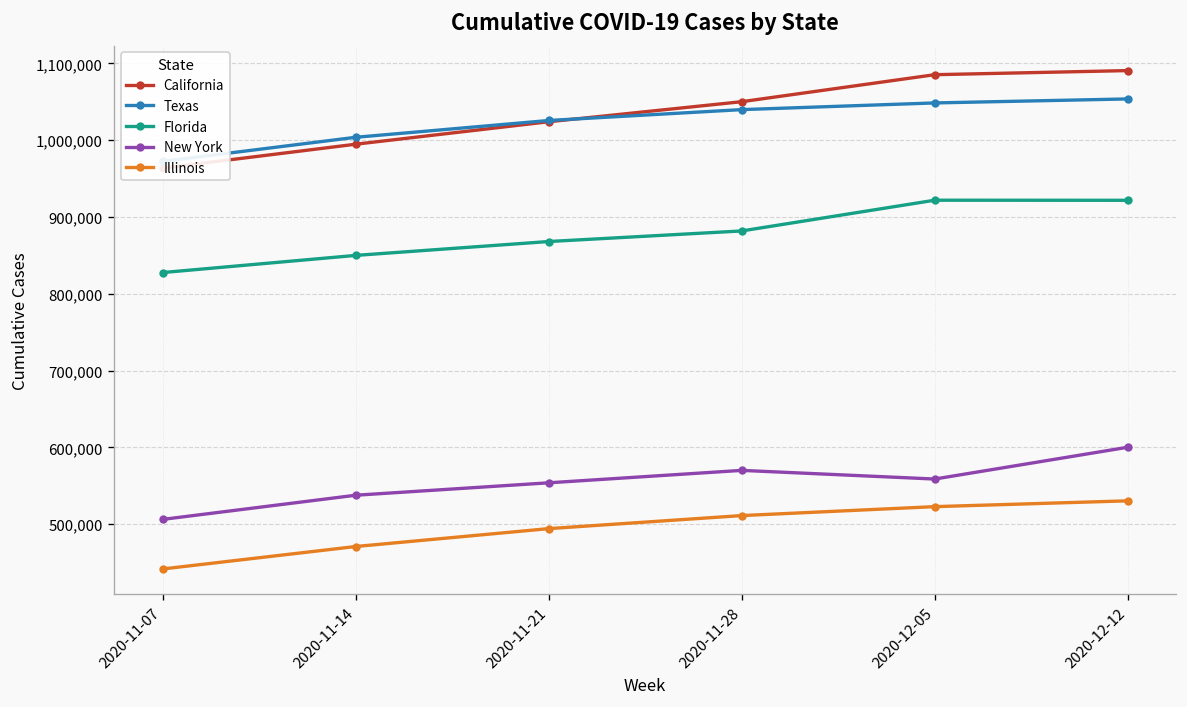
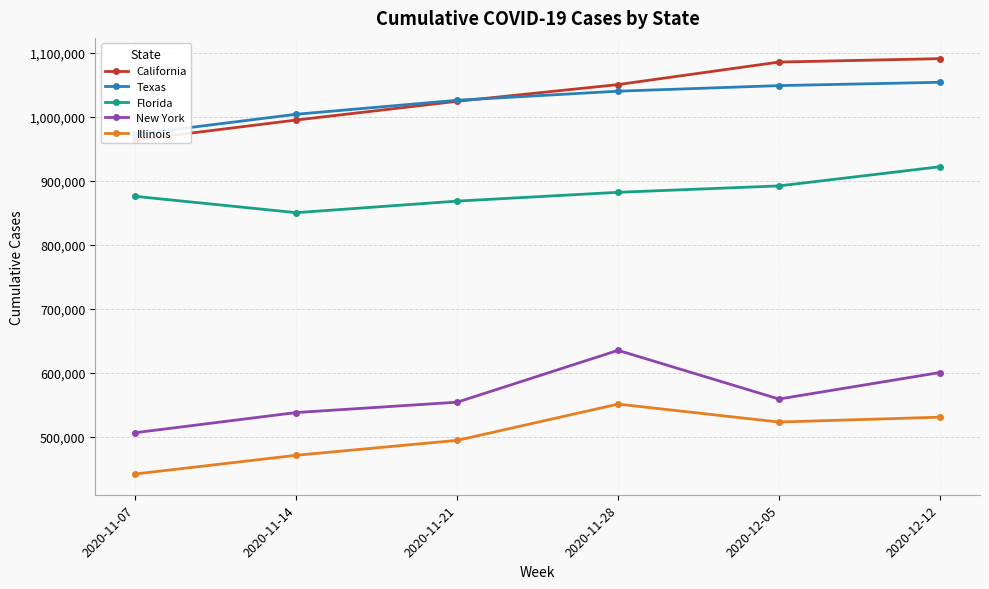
  {
    "California": {
      "2020-11-14": "990,000",
      "2020-11-28": "1,050,000",
      "2020-12-05": "1,090,000",
      "2020-12-12": "1,090,000"
    },
    "Texas": {
      "2020-11-14": "1,000,000",
      "2020-11-28": "1,040,000",
      "2020-12-05": "1,050,000",
      "2020-12-12": "1,050,000"
    },
    "Florida": {
-     "2020-11-07": "830,000",
+     "2020-11-07": "880,000",
      "2020-11-14": "850,000",
      "2020-11-21": "870,000",
      "2020-11-28": "880,000",
-     "2020-12-05": "920,000",
+     "2020-12-05": "890,000",
      "2020-12-12": "920,000"
    },
    "New York": {
      "2020-11-07": "510,000",
      "2020-11-14": "540,000",
      "2020-11-21": "550,000",
-     "2020-11-28": "570,000",
+     "2020-11-28": "630,000",
      "2020-12-05": "560,000",
      "2020-12-12": "600,000"
    },
    "Illinois": {
      "2020-11-07": "440,000",
      "2020-11-14": "470,000",
      "2020-11-21": "490,000",
-     "2020-11-28": "510,000",
+     "2020-11-28": "550,000",
      "2020-12-05": "520,000",
      "2020-12-12": "530,000"
    }
  }
